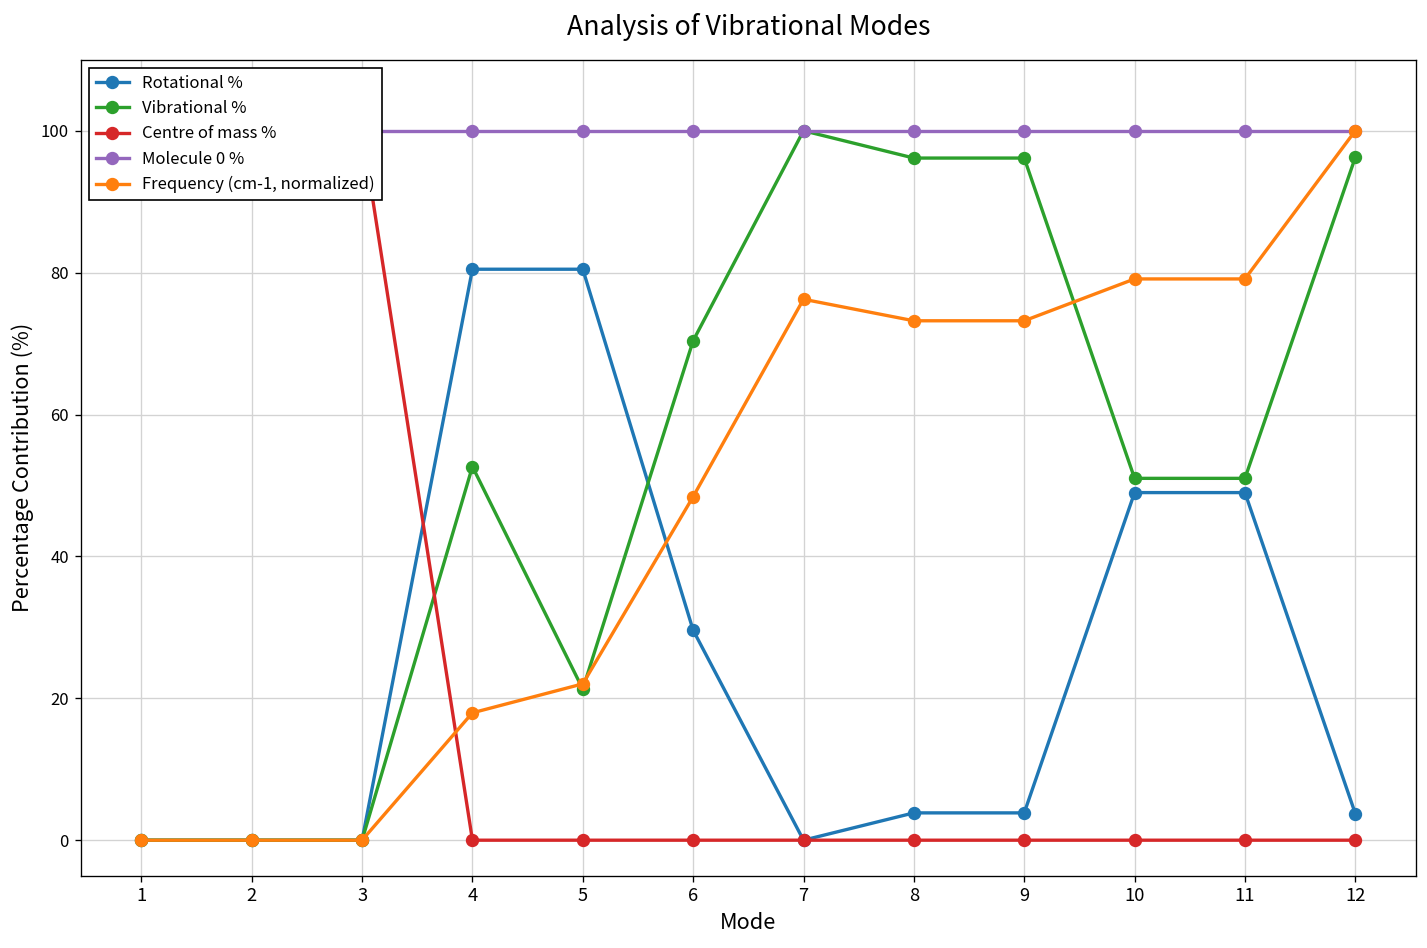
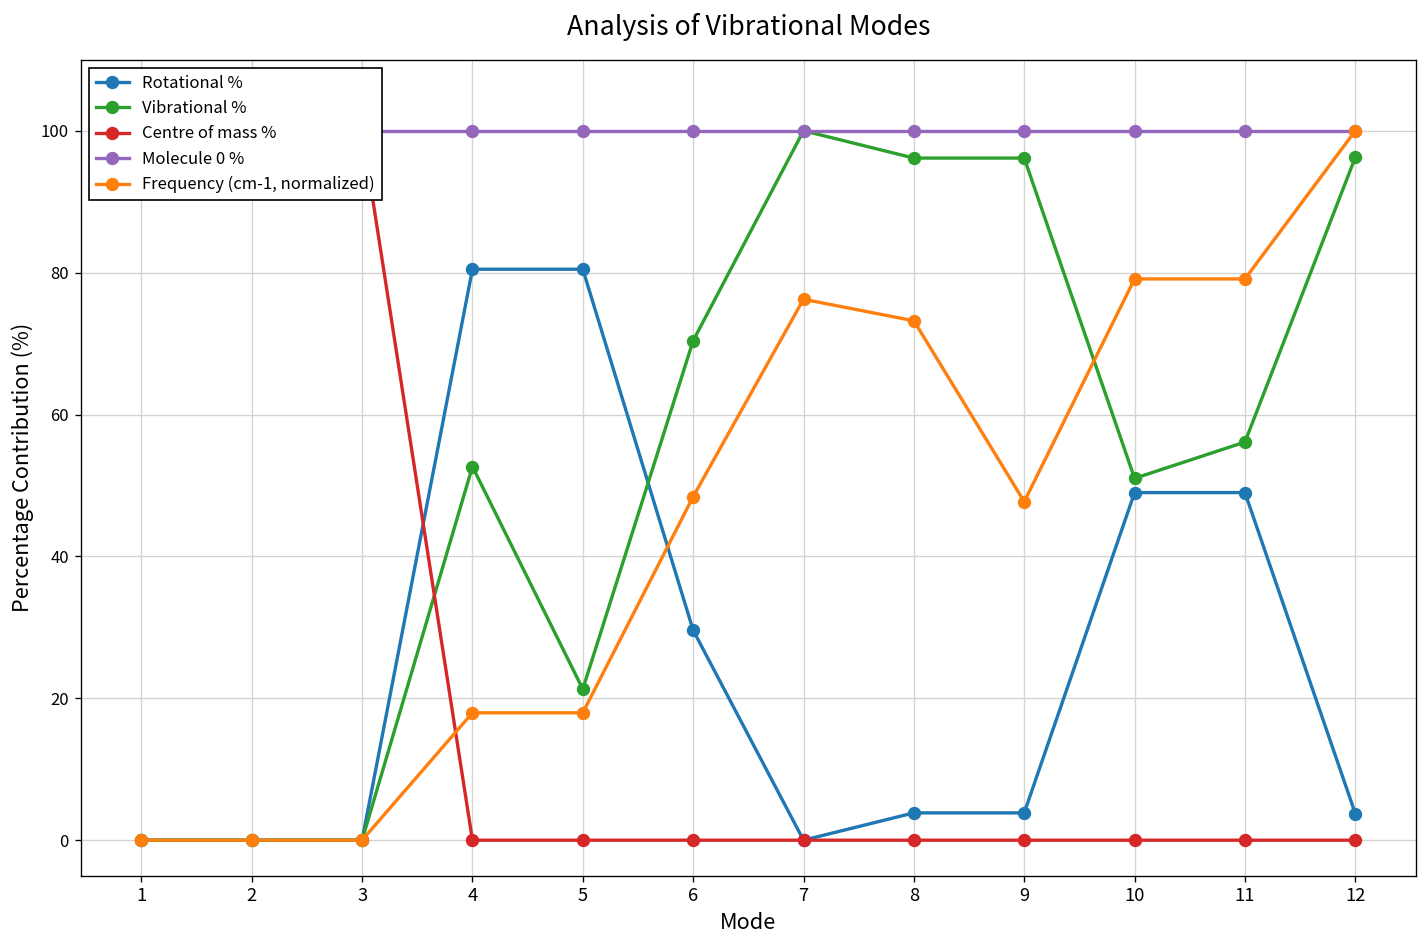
  {
    "Rotational %": {
      "4": 80,
      "5": 80,
      "6": 30,
      "8": 4,
      "9": 4,
      "10": 49,
      "11": 49,
      "12": 4
    },
    "Vibrational %": {
      "4": 53,
      "5": 21,
      "6": 70,
      "8": 96,
      "9": 96,
      "10": 51,
-     "11": 51,
+     "11": 56,
      "12": 96
    },
    "Centre of mass %": {
      "4": 0,
      "5": 0,
      "6": 0,
      "8": 0,
      "9": 0,
      "10": 0,
      "11": 0,
      "12": 0
    },
    "Molecule 0 %": {
      "4": 100,
      "5": 100,
      "6": 100,
      "8": 100,
      "9": 100,
      "10": 100,
      "11": 100
    },
    "Frequency (cm-1, normalized)": {
      "4": 18,
-     "5": 22,
+     "5": 18,
      "6": 48,
      "7": 76,
      "8": 73,
-     "9": 73,
+     "9": 48,
      "10": 79,
      "11": 79
    }
  }
